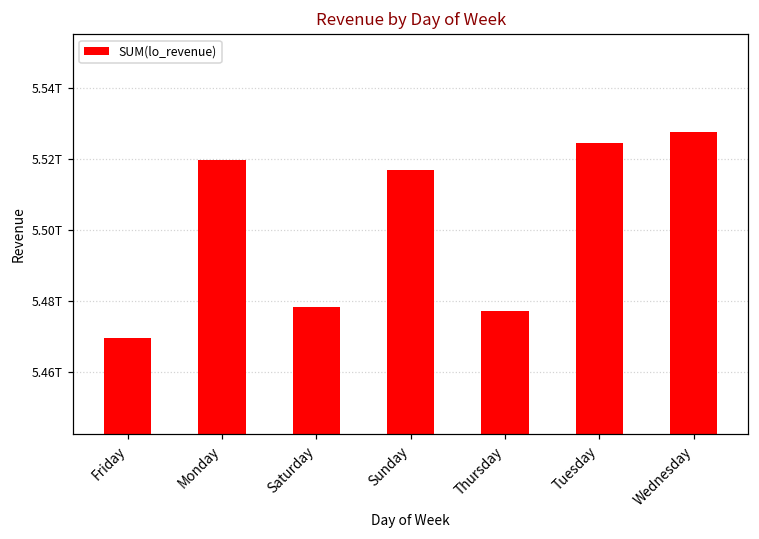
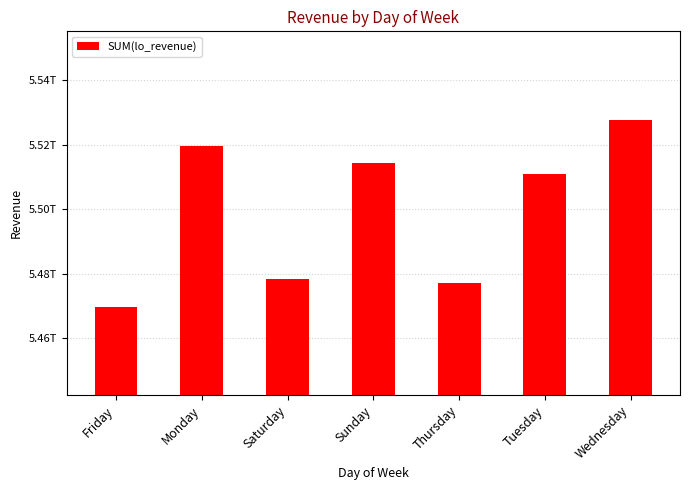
  {
    "Friday": "5.470T",
    "Monday": "5.520T",
    "Saturday": "5.478T",
-   "Sunday": "5.517T",
+   "Sunday": "5.514T",
    "Thursday": "5.477T",
-   "Tuesday": "5.525T",
+   "Tuesday": "5.511T",
    "Wednesday": "5.528T"
  }
